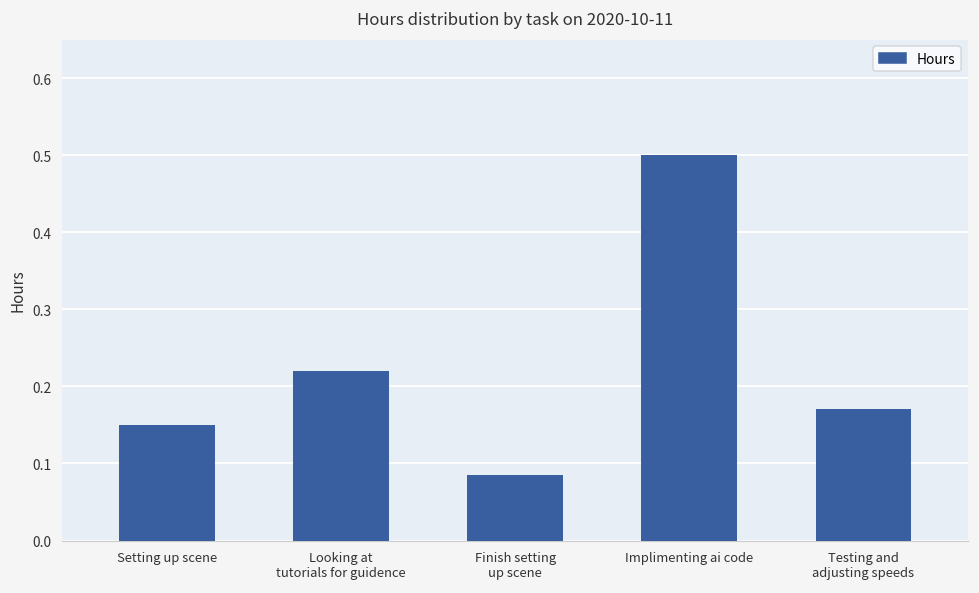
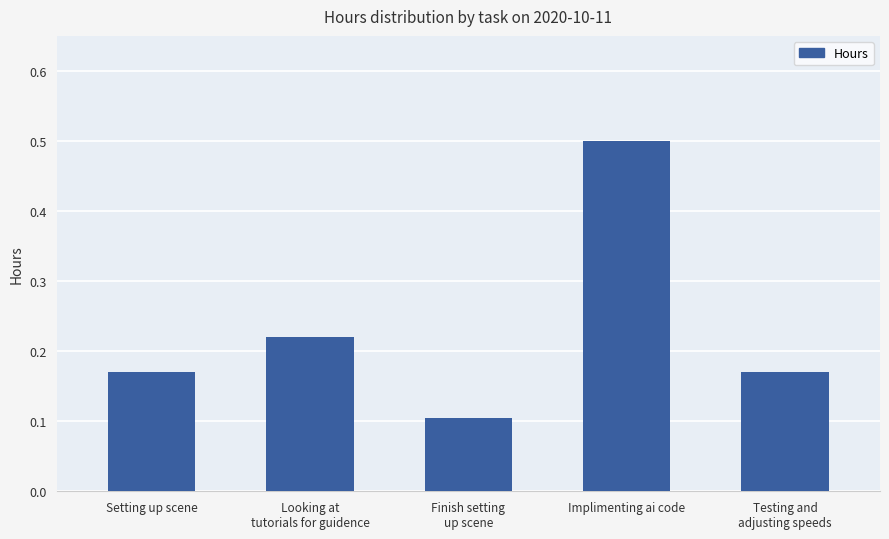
  {
-   "Setting up scene": 0.15,
+   "Setting up scene": 0.17,
    "Looking at tutorials for guidence": 0.22,
-   "Finish setting up scene": 0.09,
+   "Finish setting up scene": 0.11,
    "Implimenting ai code": 0.50,
    "Testing and adjusting speeds": 0.17
  }
